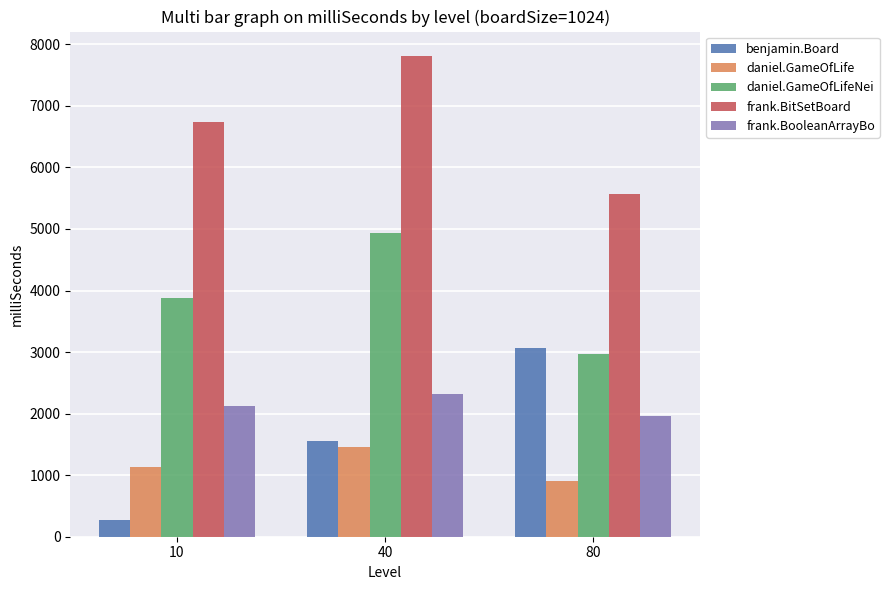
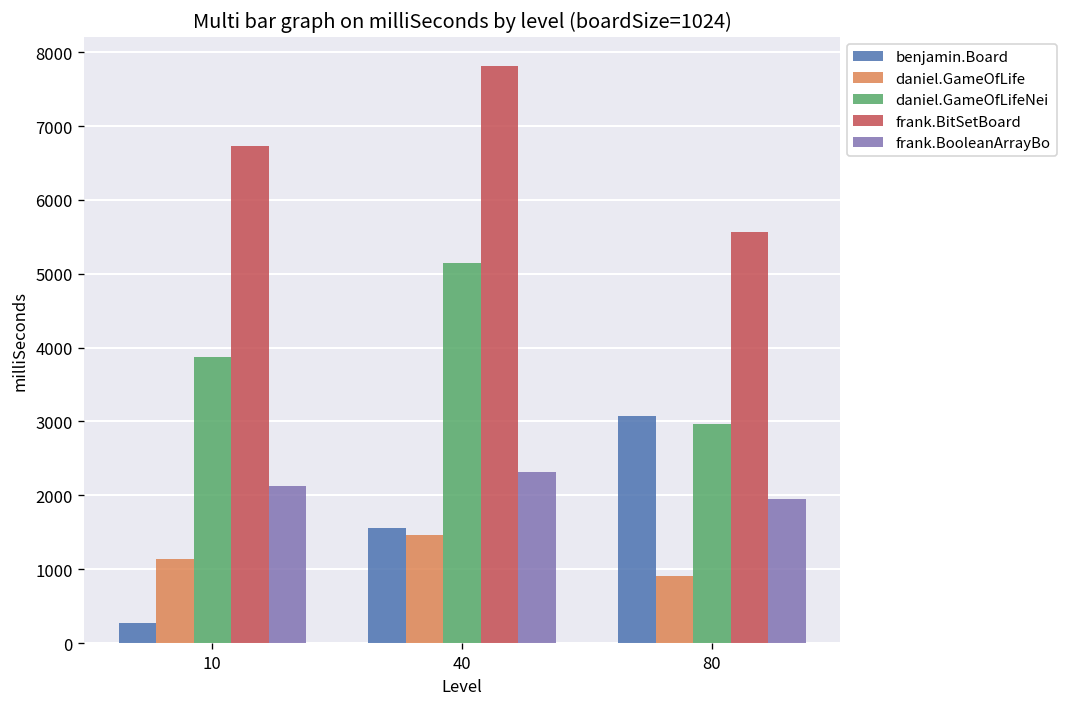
  {
    "daniel.GameOfLifeNei": {
      "10": 3900,
-     "40": 4900,
+     "40": 5200,
      "80": 3000
    }
  }
